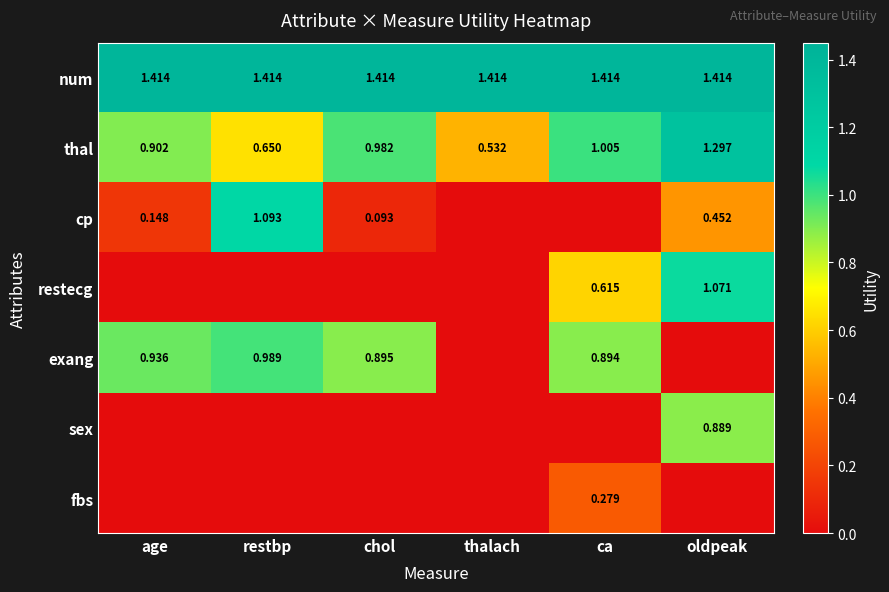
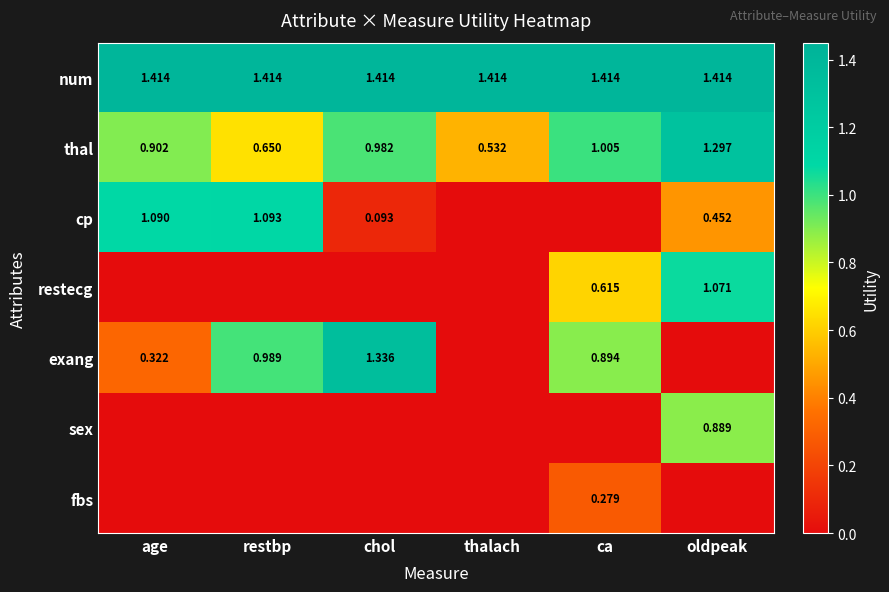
  {
    "num": {
      "age": 1.414,
      "restbp": 1.414,
      "chol": 1.414,
      "thalach": 1.414,
      "ca": 1.414,
      "oldpeak": 1.414
    },
    "thal": {
      "age": 0.902,
      "restbp": 0.650,
      "chol": 0.982,
      "thalach": 0.532,
      "ca": 1.005,
      "oldpeak": 1.297
    },
    "cp": {
-     "age": 0.148,
+     "age": 1.090,
      "restbp": 1.093,
      "chol": 0.093,
      "oldpeak": 0.452
    },
    "restecg": {
      "ca": 0.615,
      "oldpeak": 1.071
    },
    "exang": {
-     "age": 0.936,
+     "age": 0.322,
      "restbp": 0.989,
-     "chol": 0.895,
+     "chol": 1.336,
      "ca": 0.894
    },
    "sex": {
      "oldpeak": 0.889
    },
    "fbs": {
      "ca": 0.279
    }
  }
